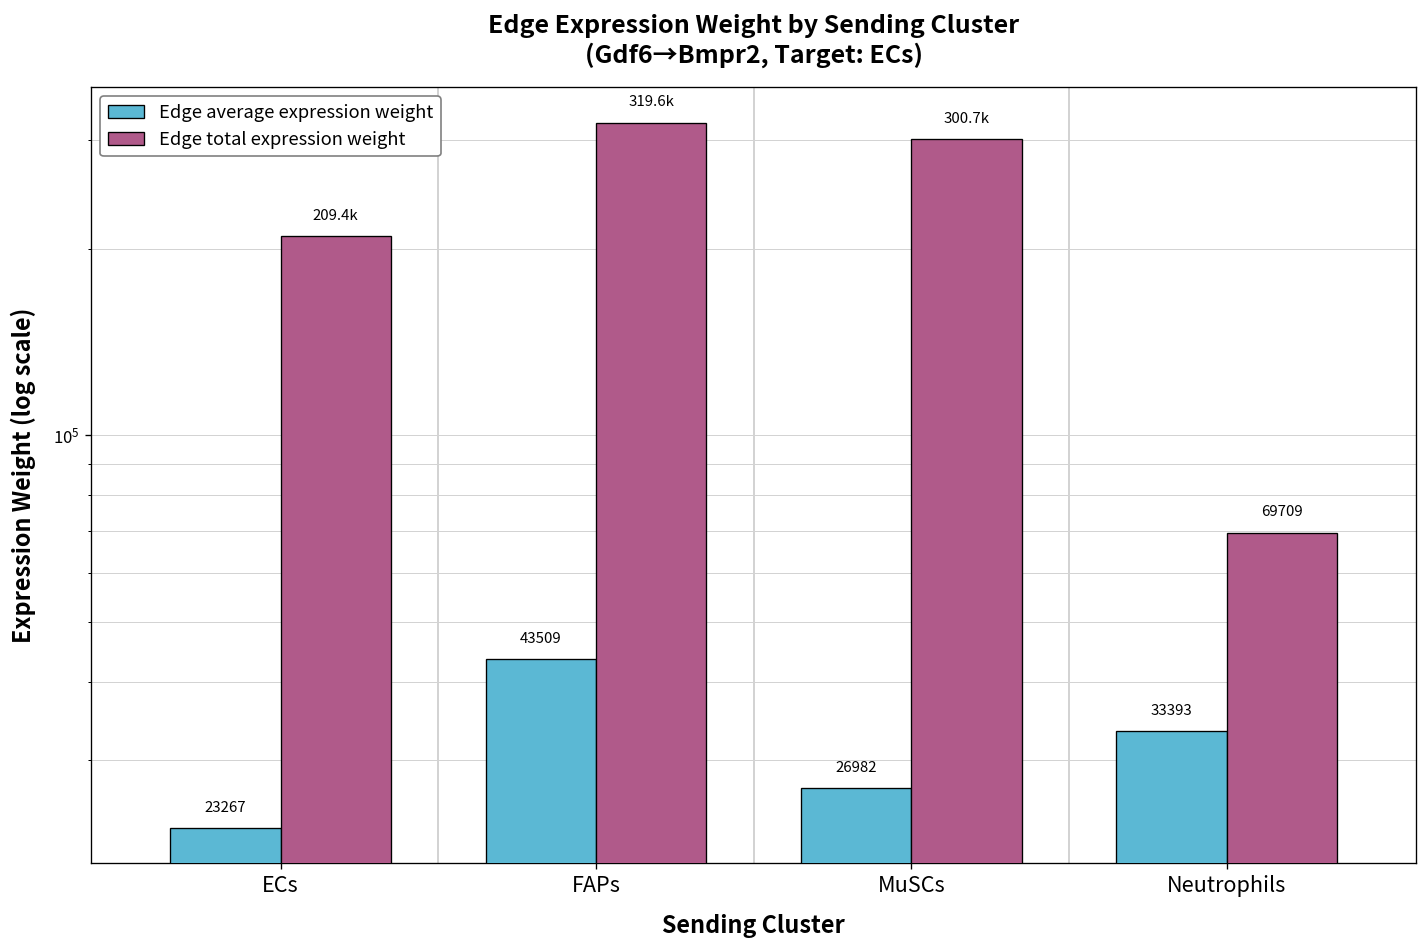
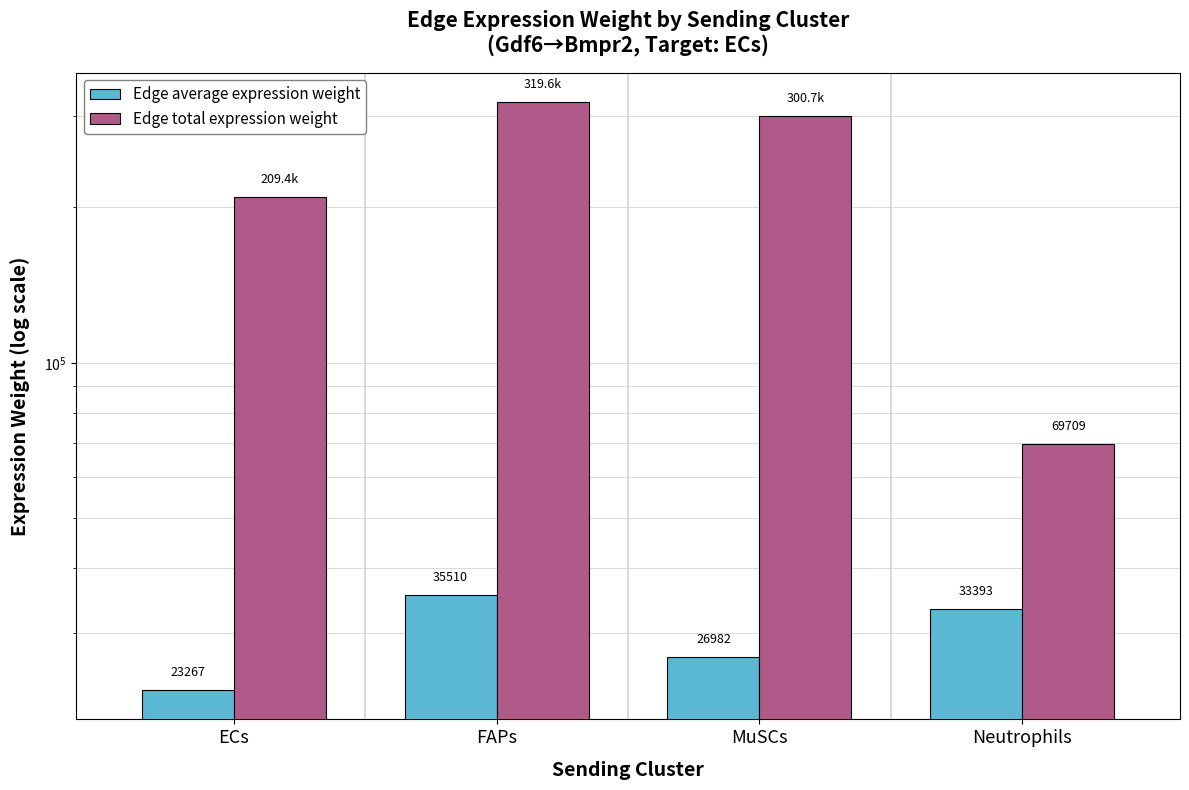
  {
    "Edge average expression weight": {
      "ECs": "23267",
-     "FAPs": "43509",
+     "FAPs": "35510",
      "MuSCs": "26982",
      "Neutrophils": "33393"
    },
    "Edge total expression weight": {
      "ECs": "209.4k",
      "FAPs": "319.6k",
      "MuSCs": "300.7k",
      "Neutrophils": "69709"
    }
  }
